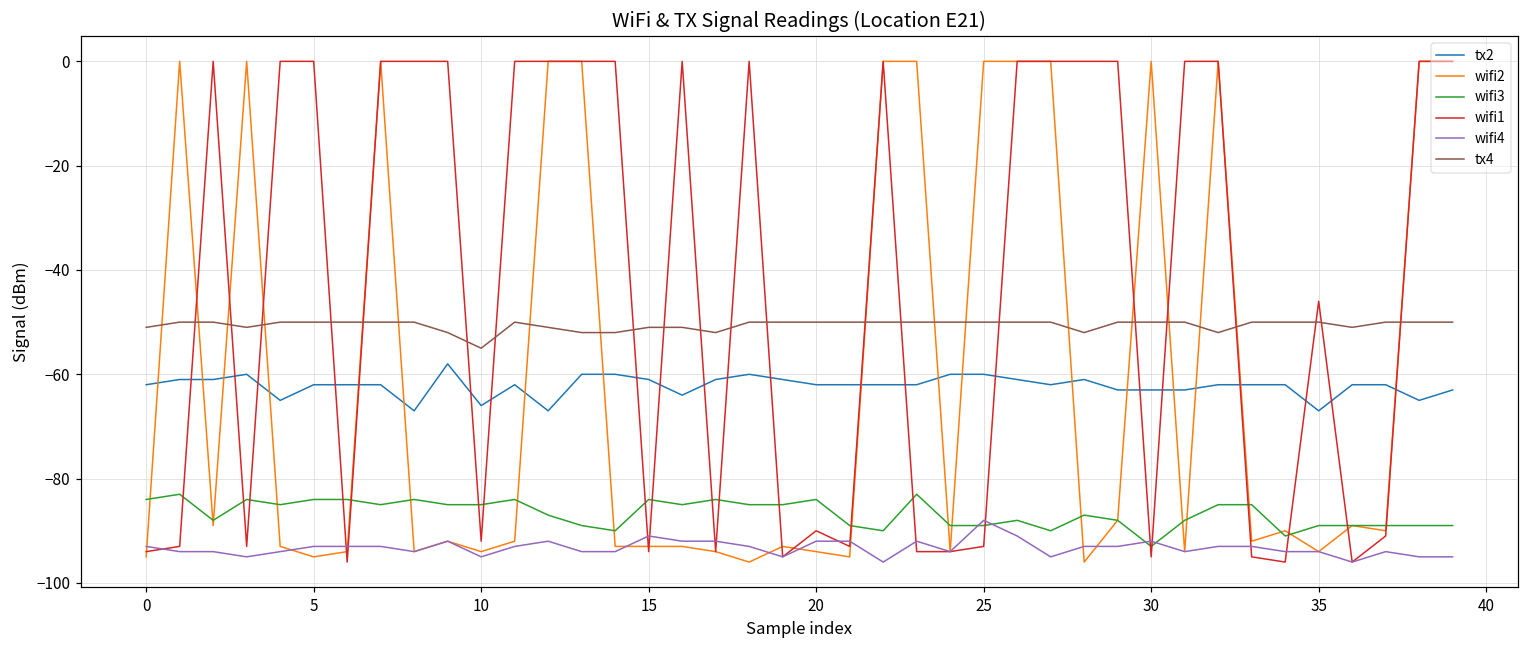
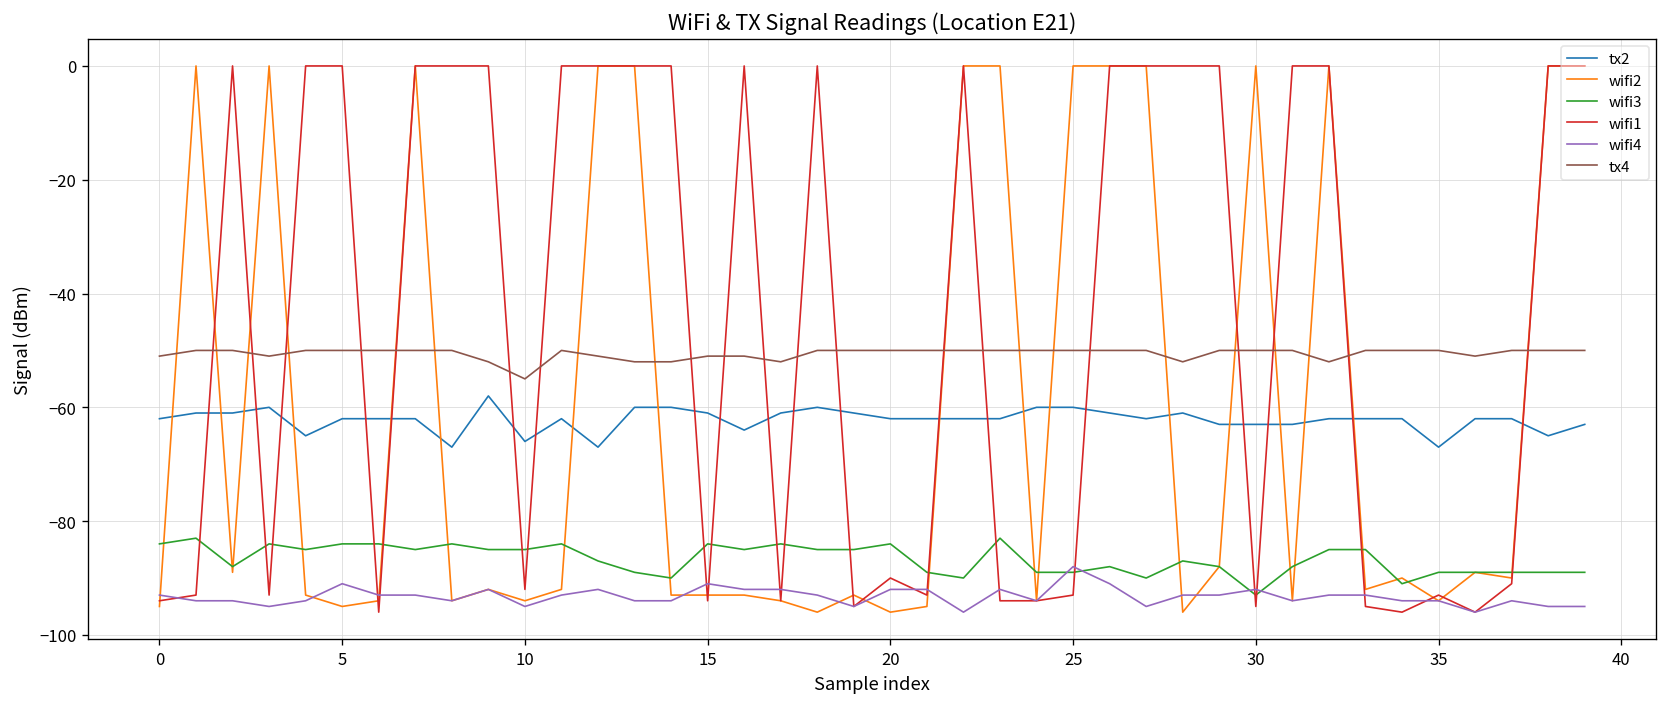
  {
    "tx2": {
      "0": -62,
      "5": -62,
      "10": -66,
      "15": -61,
      "20": -62,
      "25": -60,
      "30": -63,
      "35": -67
    },
    "wifi2": {
      "0": -95,
      "5": -95,
      "10": -94,
      "15": -93,
-     "20": -94,
+     "20": -96,
      "25": 0,
      "30": 0
    },
    "wifi3": {
      "0": -84,
      "5": -84,
      "10": -85,
      "15": -84,
      "20": -84,
      "25": -89,
      "30": -93,
      "35": -89
    },
    "wifi1": {
      "0": -94,
      "5": 0,
      "10": -92,
      "15": -94,
      "20": -90,
      "25": -93,
      "30": -95,
-     "35": -46
+     "35": -93
    },
    "wifi4": {
      "0": -93,
-     "5": -93,
+     "5": -91,
      "10": -95,
      "15": -91,
      "20": -92,
      "25": -88,
      "30": -92
    },
    "tx4": {
      "0": -51,
      "5": -50,
      "10": -55,
      "15": -51,
      "20": -50,
      "25": -50,
      "30": -50,
      "35": -50
    }
  }
